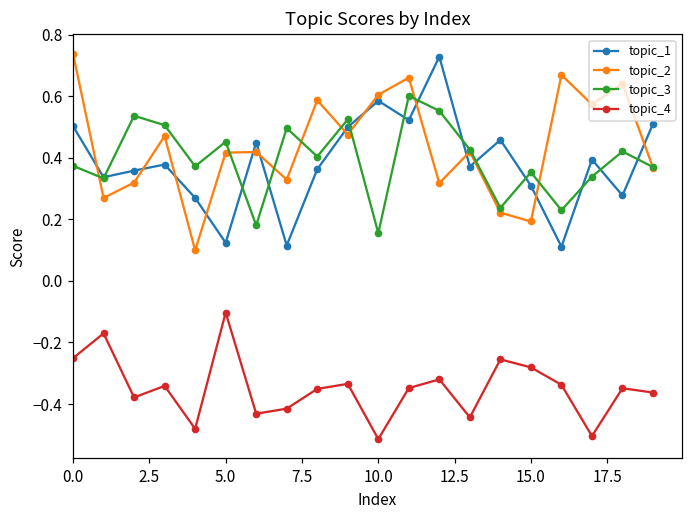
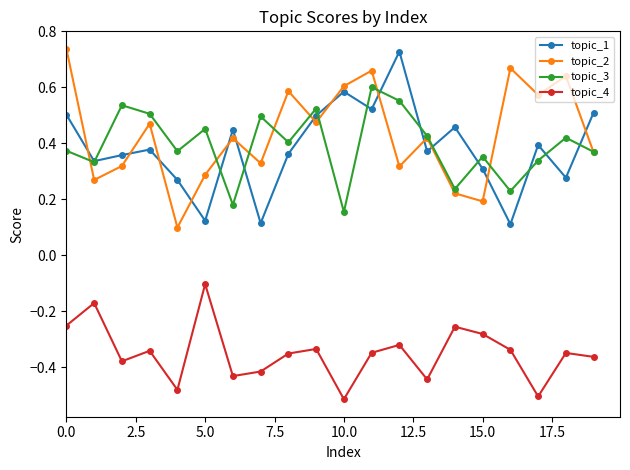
  {
    "topic_1": {
      "0.0": 0.50,
      "5.0": 0.12,
      "10.0": 0.58,
      "15.0": 0.31
    },
    "topic_2": {
      "0.0": 0.74,
-     "5.0": 0.42,
+     "5.0": 0.29,
      "10.0": 0.60,
      "15.0": 0.19
    },
    "topic_3": {
      "0.0": 0.37,
      "5.0": 0.45,
      "10.0": 0.16,
      "15.0": 0.35
    },
    "topic_4": {
      "0.0": -0.25,
      "5.0": -0.10,
      "10.0": -0.51,
      "15.0": -0.28
    }
  }
